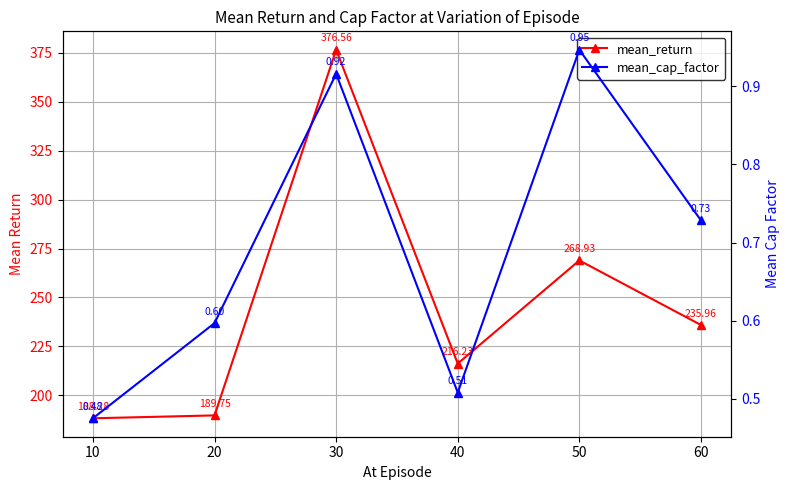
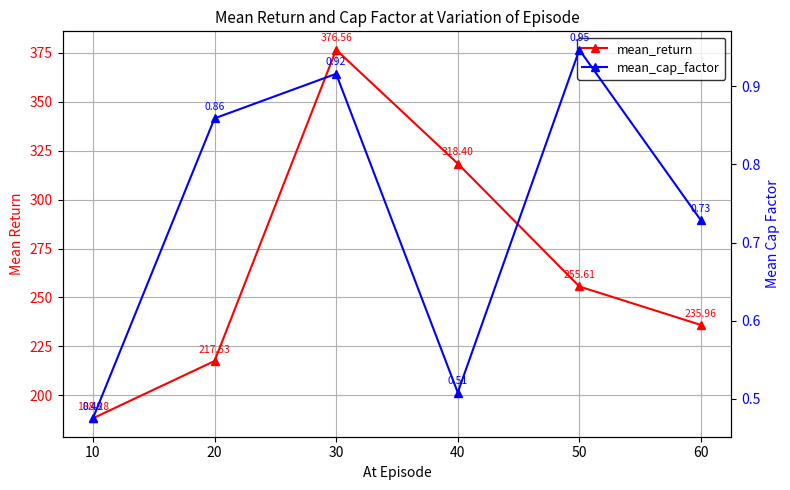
  {
    "mean_return": {
-     "20": 189.75,
+     "20": 217.53,
      "30": 376.56,
-     "40": 216.23,
-     "50": 268.93,
+     "40": 318.40,
+     "50": 255.61,
      "60": 235.96
    },
    "mean_cap_factor": {
-     "20": 0.60,
+     "20": 0.86,
      "30": 0.92,
      "40": 0.51,
      "60": 0.73
    }
  }
